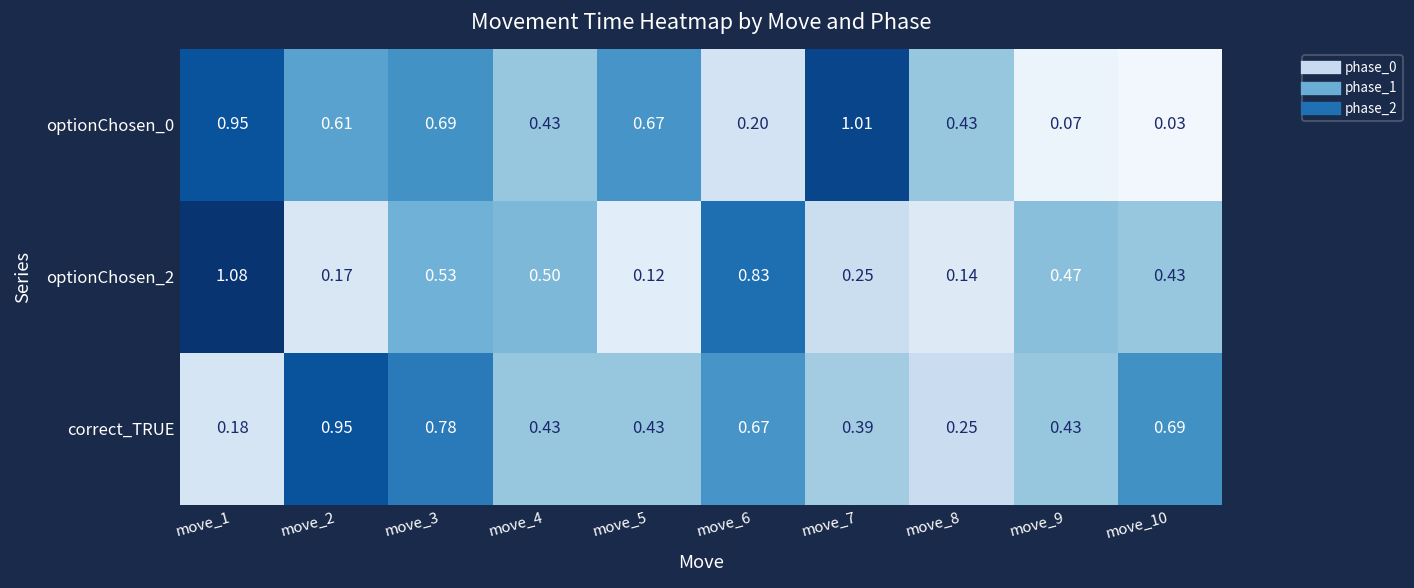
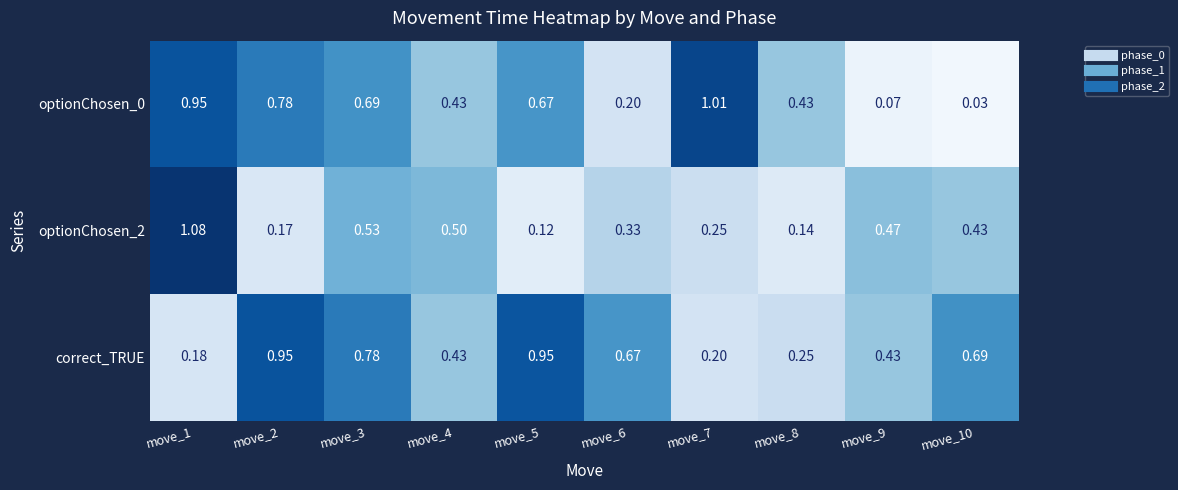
  {
    "optionChosen_0": {
      "move_1": 0.95,
-     "move_2": 0.61,
+     "move_2": 0.78,
      "move_3": 0.69,
      "move_4": 0.43,
      "move_5": 0.67,
      "move_6": 0.20,
      "move_7": 1.01,
      "move_8": 0.43,
      "move_9": 0.07,
      "move_10": 0.03
    },
    "optionChosen_2": {
      "move_1": 1.08,
      "move_2": 0.17,
      "move_3": 0.53,
      "move_4": 0.50,
      "move_5": 0.12,
-     "move_6": 0.83,
+     "move_6": 0.33,
      "move_7": 0.25,
      "move_8": 0.14,
      "move_9": 0.47,
      "move_10": 0.43
    },
    "correct_TRUE": {
      "move_1": 0.18,
      "move_2": 0.95,
      "move_3": 0.78,
      "move_4": 0.43,
-     "move_5": 0.43,
+     "move_5": 0.95,
      "move_6": 0.67,
-     "move_7": 0.39,
+     "move_7": 0.20,
      "move_8": 0.25,
      "move_9": 0.43,
      "move_10": 0.69
    }
  }
